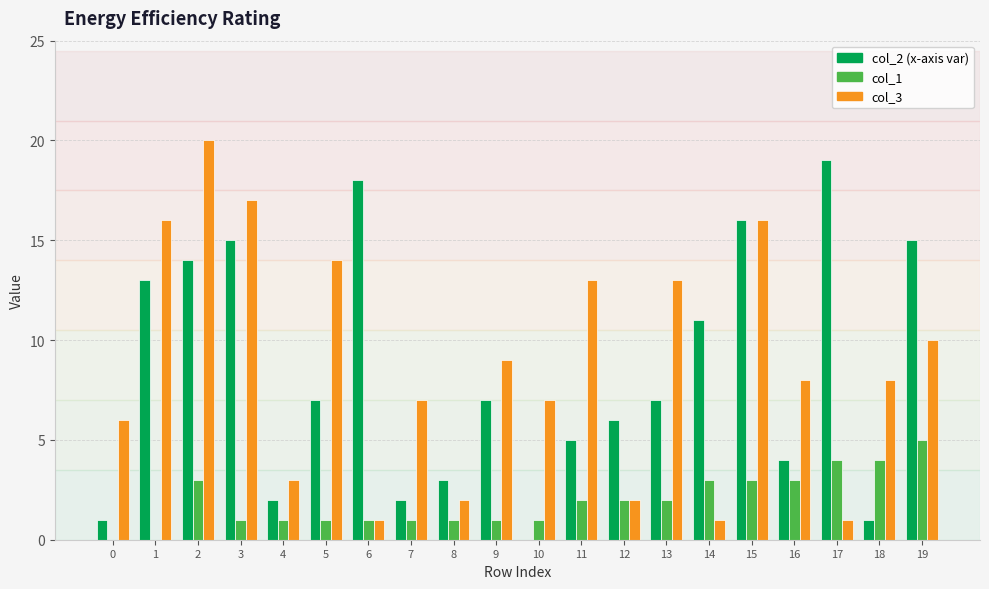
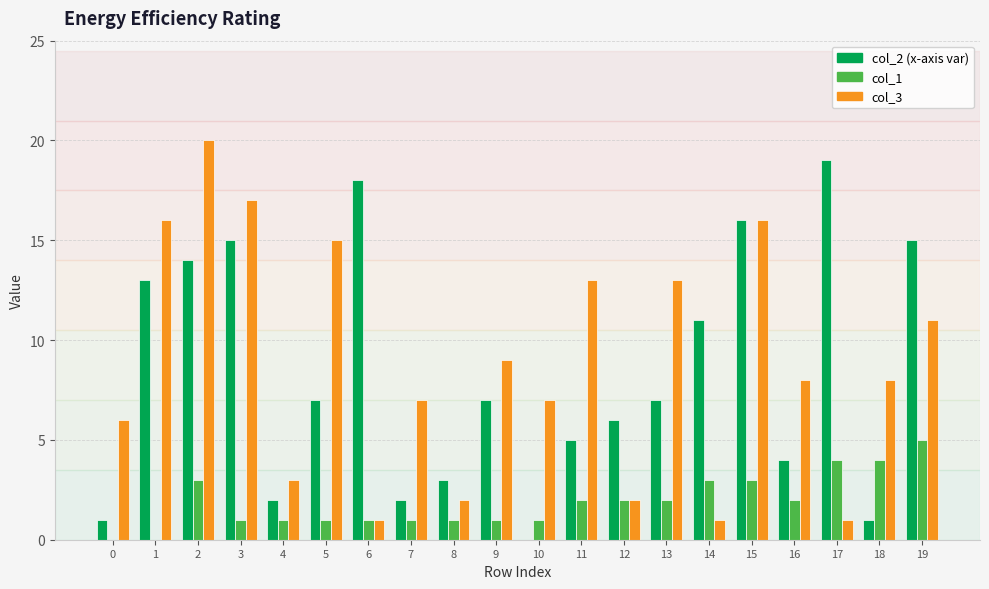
  {
    "col_1": {
      "0": 0,
      "1": 0,
      "2": 3,
      "3": 1,
      "4": 1,
      "5": 1,
      "6": 1,
      "7": 1,
      "8": 1,
      "9": 1,
      "10": 1,
      "11": 2,
      "12": 2,
      "13": 2,
      "14": 3,
      "15": 3,
-     "16": 3,
+     "16": 2,
      "17": 4,
      "18": 4,
      "19": 5
    },
    "col_3": {
      "0": 6,
      "1": 16,
      "2": 20,
      "3": 17,
      "4": 3,
-     "5": 14,
+     "5": 15,
      "6": 1,
      "7": 7,
      "8": 2,
      "9": 9,
      "10": 7,
      "11": 13,
      "12": 2,
      "13": 13,
      "14": 1,
      "15": 16,
      "16": 8,
      "17": 1,
      "18": 8,
-     "19": 10
+     "19": 11
    }
  }
